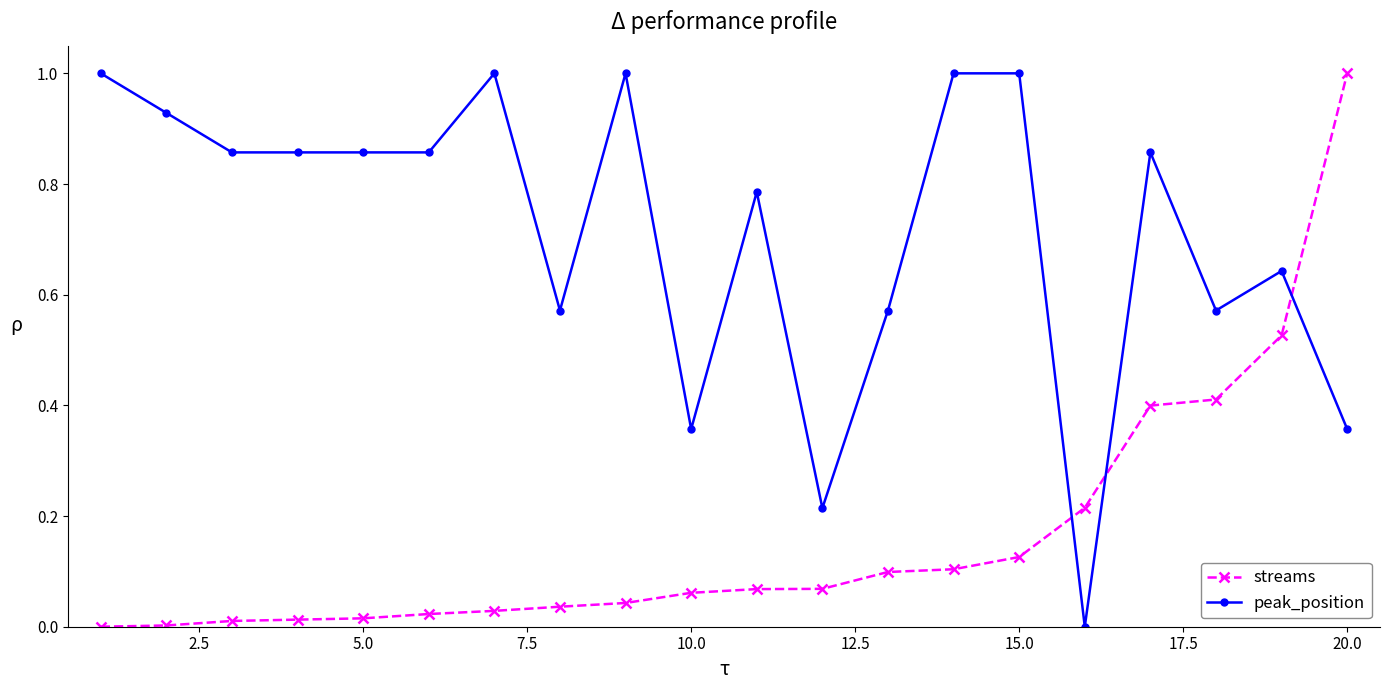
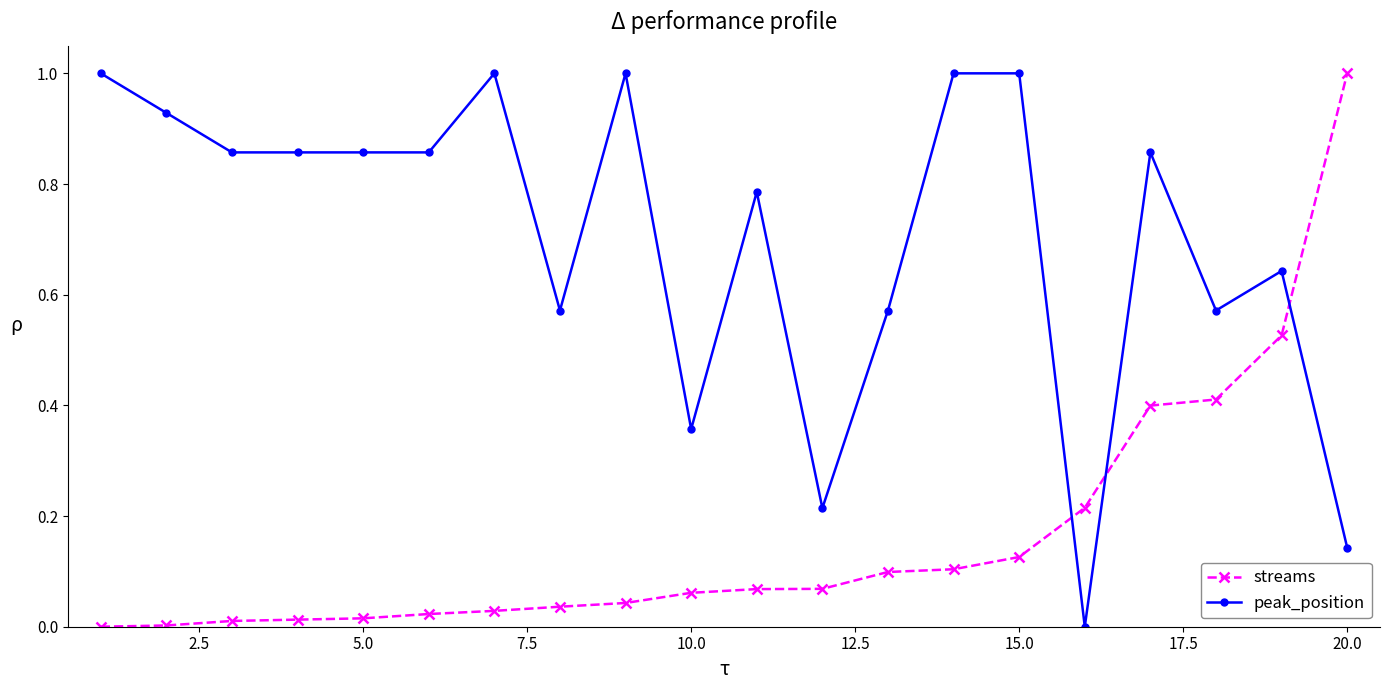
  {
    "streams": {
      "5.0": 0.02,
      "10.0": 0.06,
      "15.0": 0.13,
      "20.0": 1.00
    },
    "peak_position": {
      "5.0": 0.86,
      "10.0": 0.36,
      "15.0": 1.00,
-     "20.0": 0.36
+     "20.0": 0.14
    }
  }
